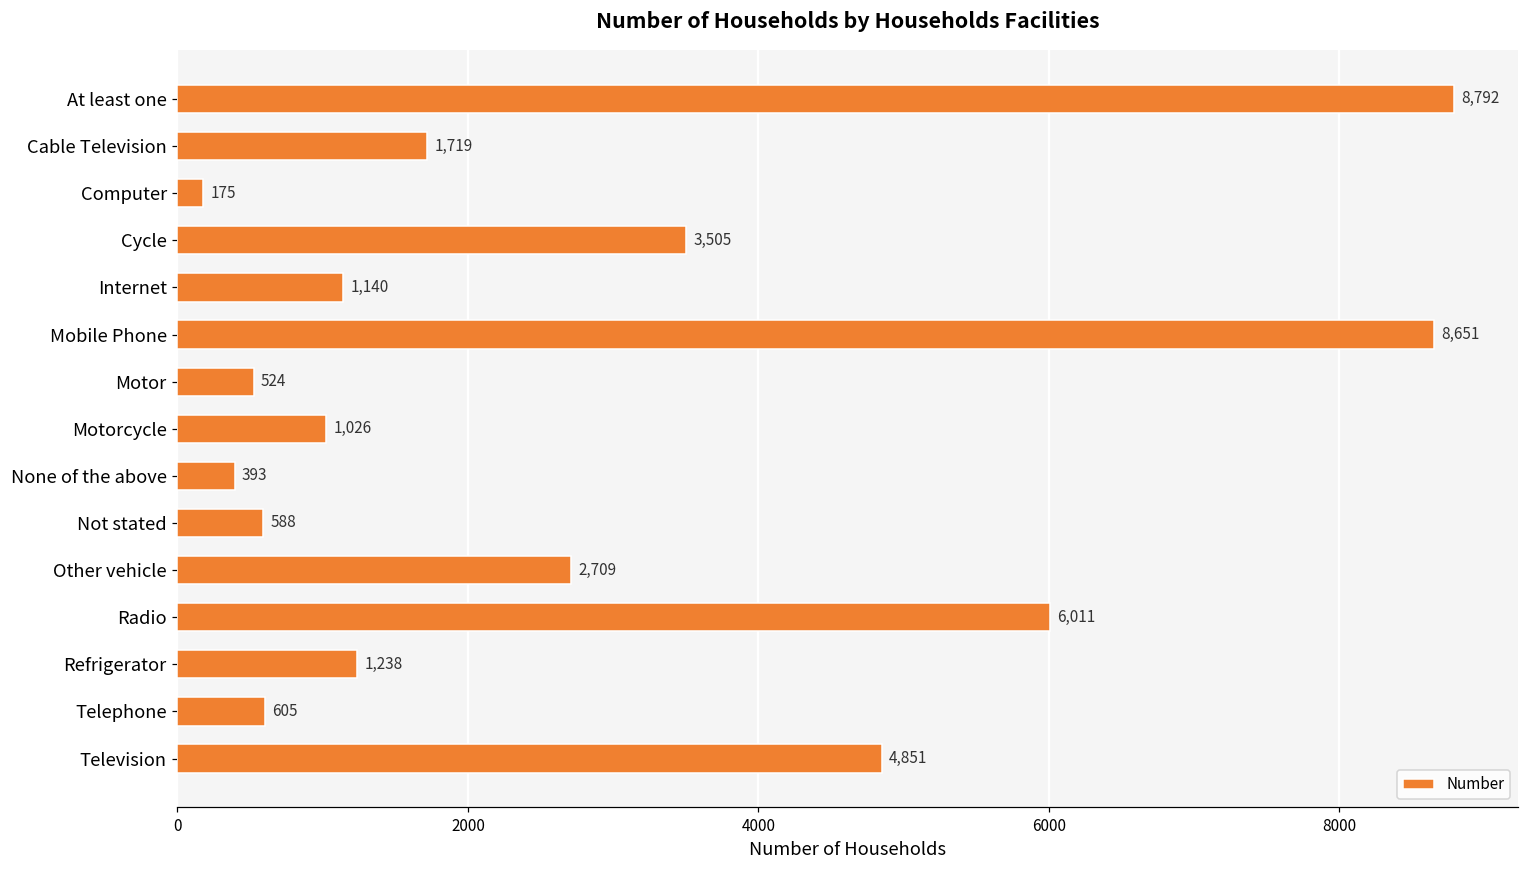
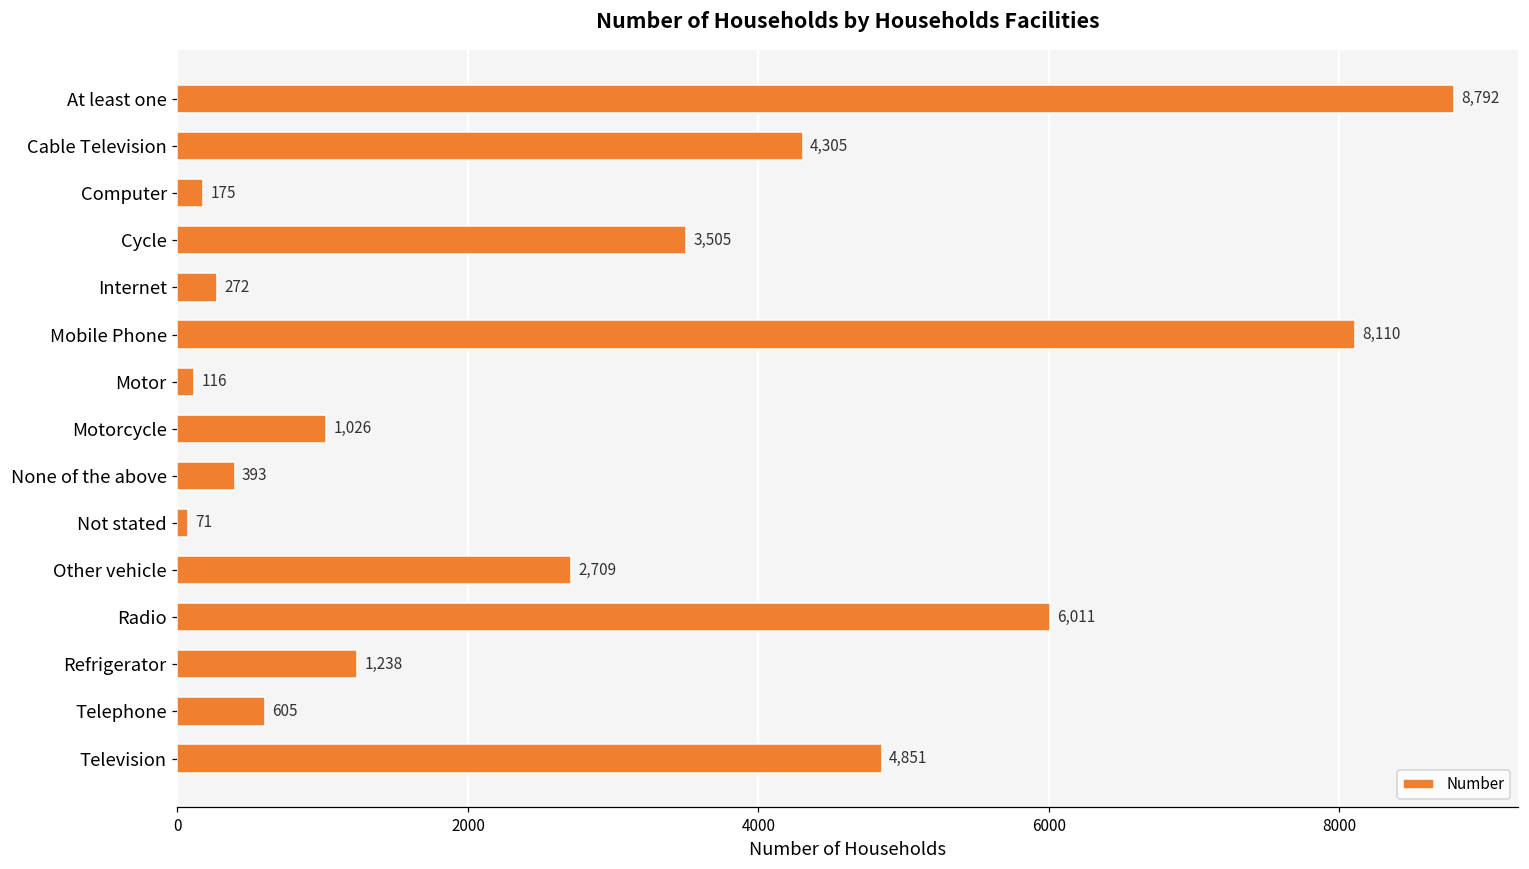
  {
    "At least one": "8,792",
-   "Cable Television": "1,719",
+   "Cable Television": "4,305",
    "Computer": "175",
    "Cycle": "3,505",
-   "Internet": "1,140",
-   "Mobile Phone": "8,651",
-   "Motor": "524",
+   "Internet": "272",
+   "Mobile Phone": "8,110",
+   "Motor": "116",
    "Motorcycle": "1,026",
    "None of the above": "393",
-   "Not stated": "588",
+   "Not stated": "71",
    "Other vehicle": "2,709",
    "Radio": "6,011",
    "Refrigerator": "1,238",
    "Telephone": "605",
    "Television": "4,851"
  }
